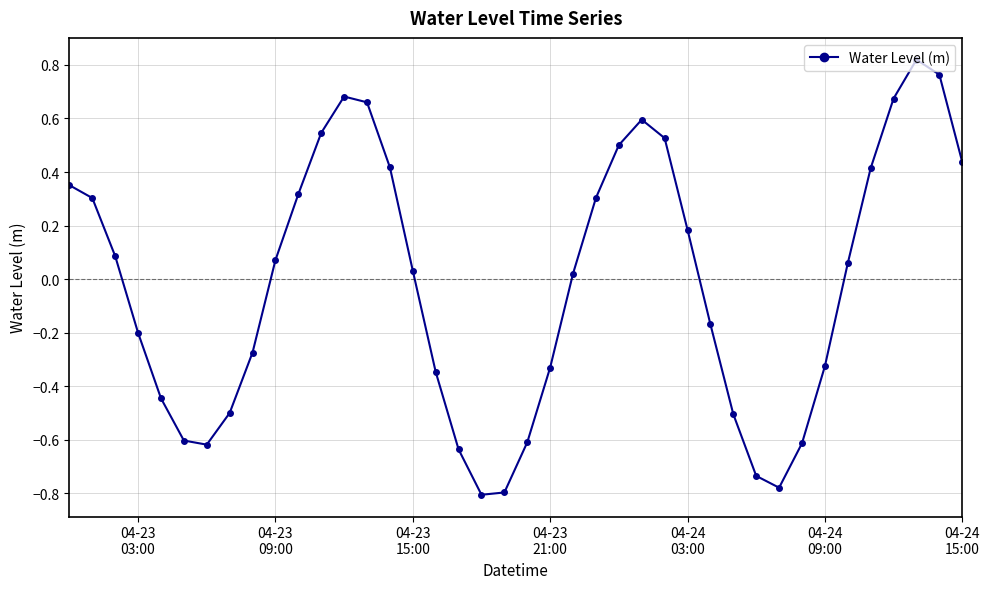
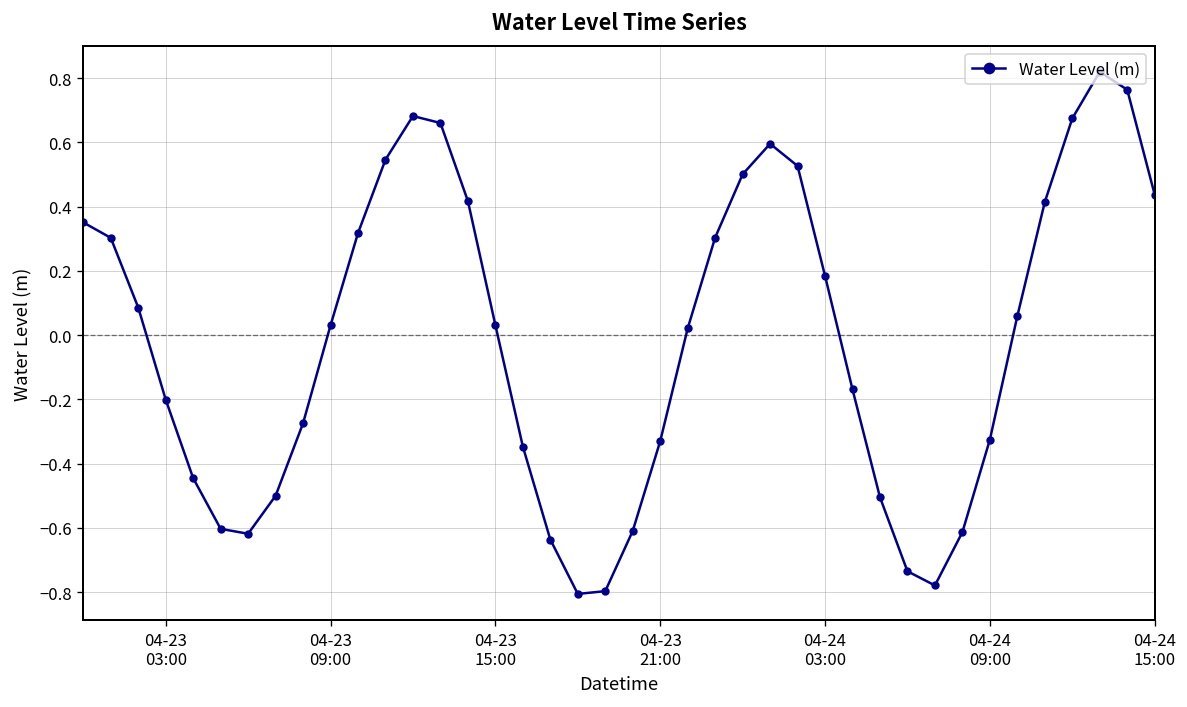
  {
    "04-23 03:00": -0.20,
-   "04-23 09:00": 0.07,
+   "04-23 09:00": 0.03,
    "04-23 15:00": 0.03,
    "04-23 21:00": -0.33,
    "04-24 03:00": 0.18,
    "04-24 09:00": -0.33,
    "04-24 15:00": 0.44
  }
